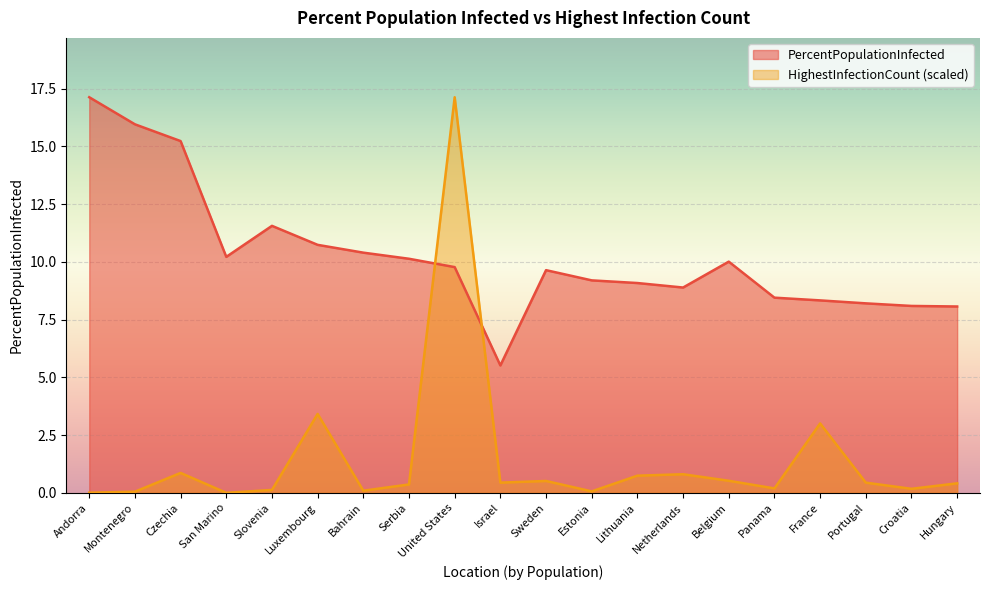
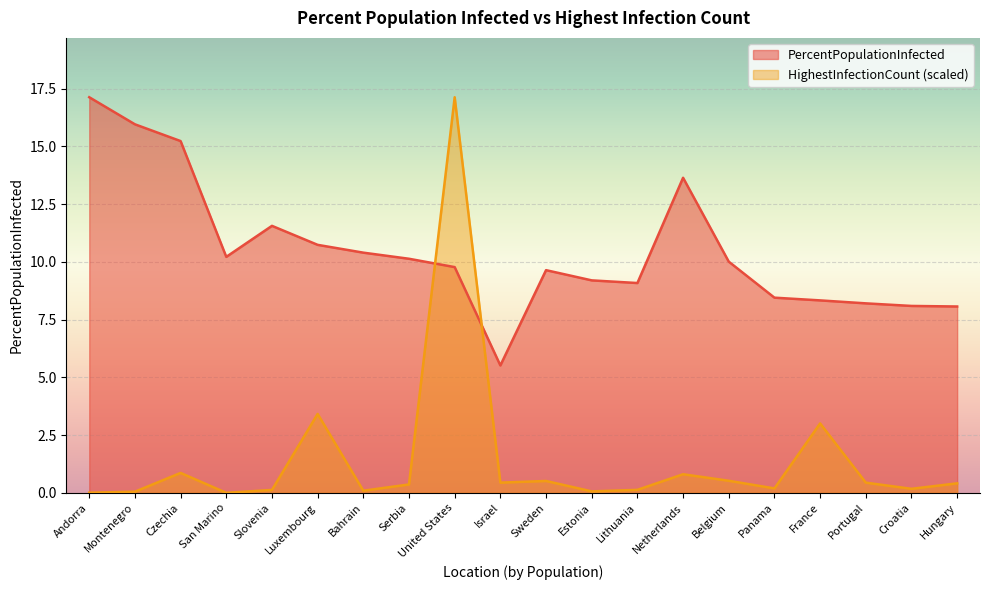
  {
    "PercentPopulationInfected": {
      "Andorra": 17.1,
      "Montenegro": 16.0,
      "Czechia": 15.2,
      "San Marino": 10.2,
      "Slovenia": 11.6,
      "Luxembourg": 10.7,
      "Bahrain": 10.4,
      "Serbia": 10.1,
      "United States": 9.8,
      "Israel": 5.5,
      "Sweden": 9.6,
      "Estonia": 9.2,
      "Lithuania": 9.1,
-     "Netherlands": 8.9,
+     "Netherlands": 13.6,
      "Belgium": 10.0,
      "Panama": 8.4,
      "France": 8.3,
      "Portugal": 8.2,
      "Croatia": 8.1,
      "Hungary": 8.1
    },
    "HighestInfectionCount (scaled)": {
      "Andorra": 0.0,
      "Montenegro": 0.1,
      "Czechia": 0.9,
      "San Marino": 0.0,
      "Slovenia": 0.1,
      "Luxembourg": 3.4,
      "Bahrain": 0.1,
      "Serbia": 0.4,
      "United States": 17.1,
      "Israel": 0.4,
      "Sweden": 0.5,
      "Estonia": 0.1,
-     "Lithuania": 0.7,
+     "Lithuania": 0.1,
      "Netherlands": 0.8,
      "Belgium": 0.5,
      "Panama": 0.2,
      "France": 3.0,
      "Portugal": 0.4,
      "Croatia": 0.2,
      "Hungary": 0.4
    }
  }
